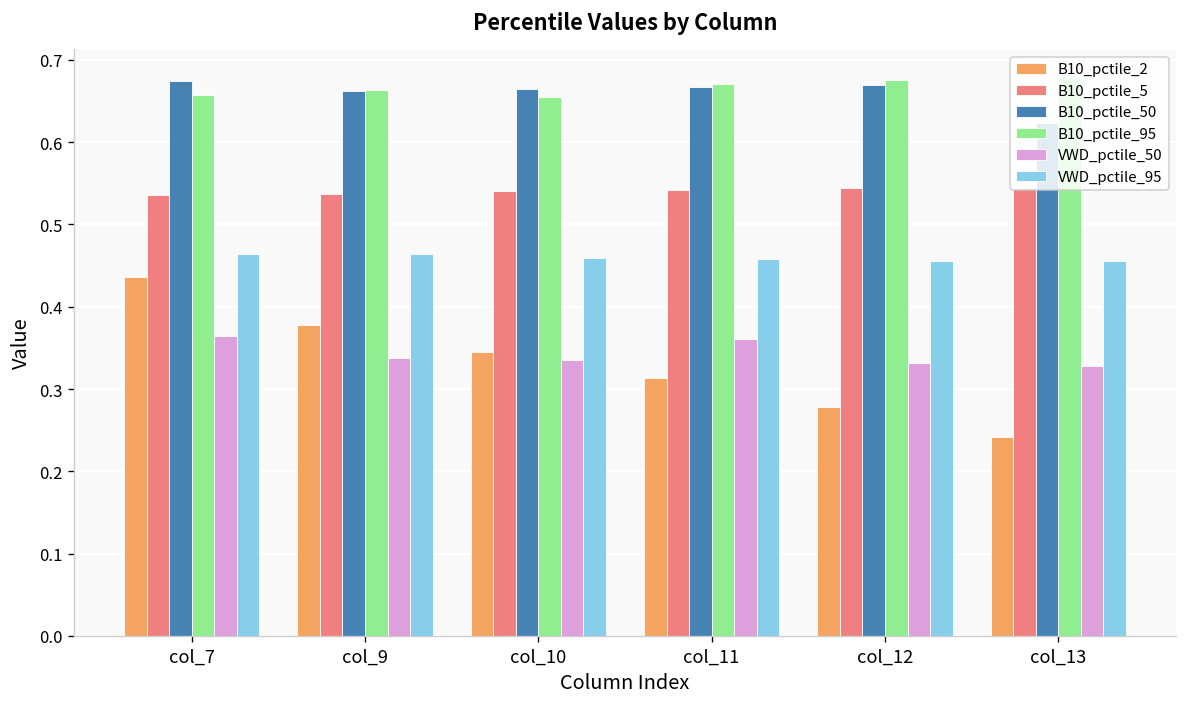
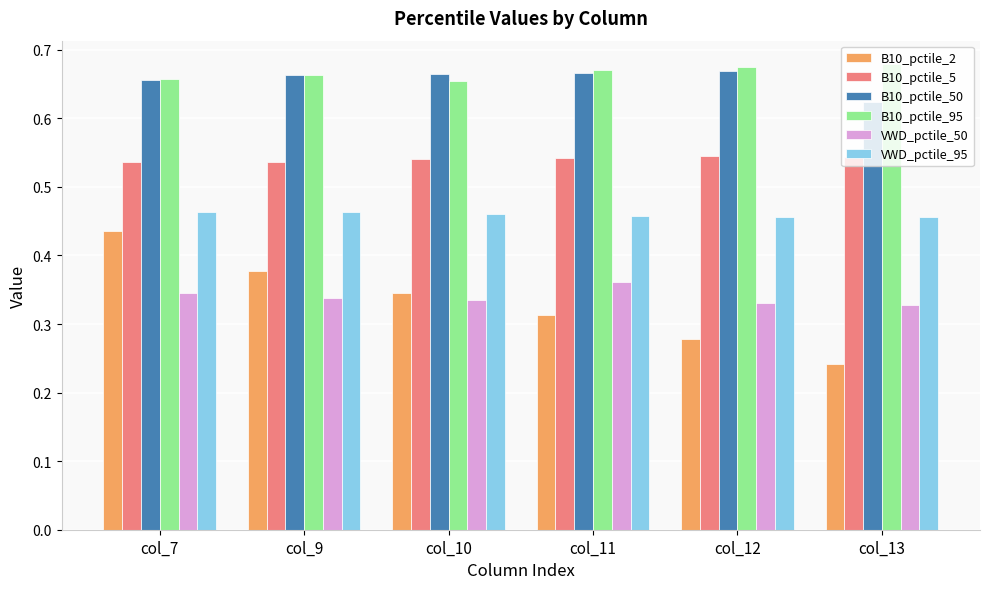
  {
    "B10_pctile_50": {
-     "col_7": 0.67,
+     "col_7": 0.66,
      "col_9": 0.66,
      "col_10": 0.66,
      "col_11": 0.67,
      "col_12": 0.67
    },
    "B10_pctile_95": {
      "col_7": 0.66,
      "col_9": 0.66,
      "col_10": 0.65,
      "col_11": 0.67,
      "col_12": 0.68
    },
    "VWD_pctile_50": {
-     "col_7": 0.36,
+     "col_7": 0.34,
      "col_9": 0.34,
      "col_10": 0.34,
      "col_11": 0.36,
      "col_12": 0.33,
      "col_13": 0.33
    },
    "VWD_pctile_95": {
      "col_7": 0.46,
      "col_9": 0.46,
      "col_10": 0.46,
      "col_11": 0.46,
      "col_12": 0.46,
      "col_13": 0.46
    }
  }
